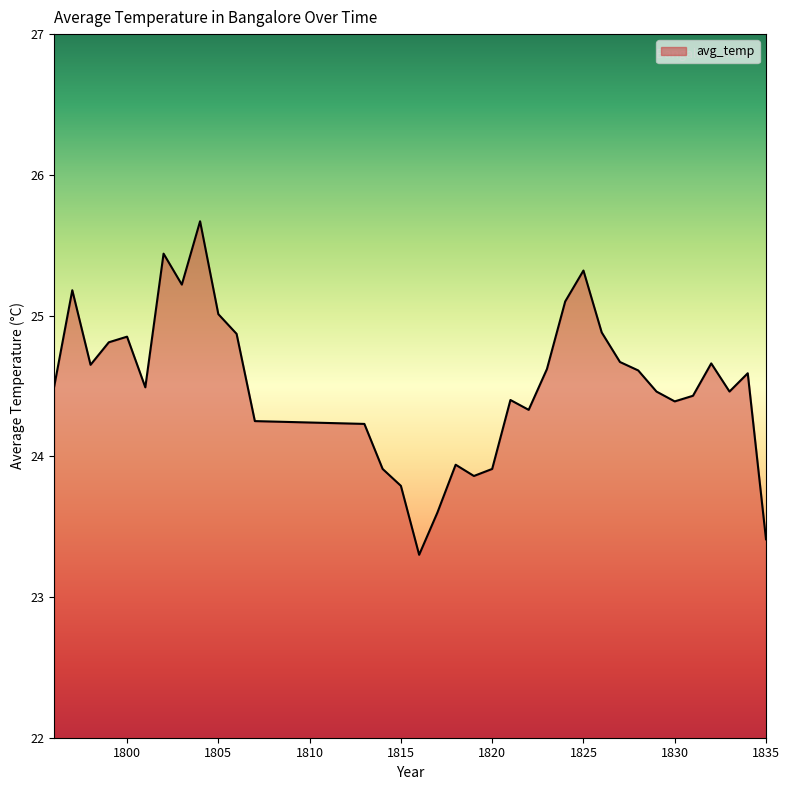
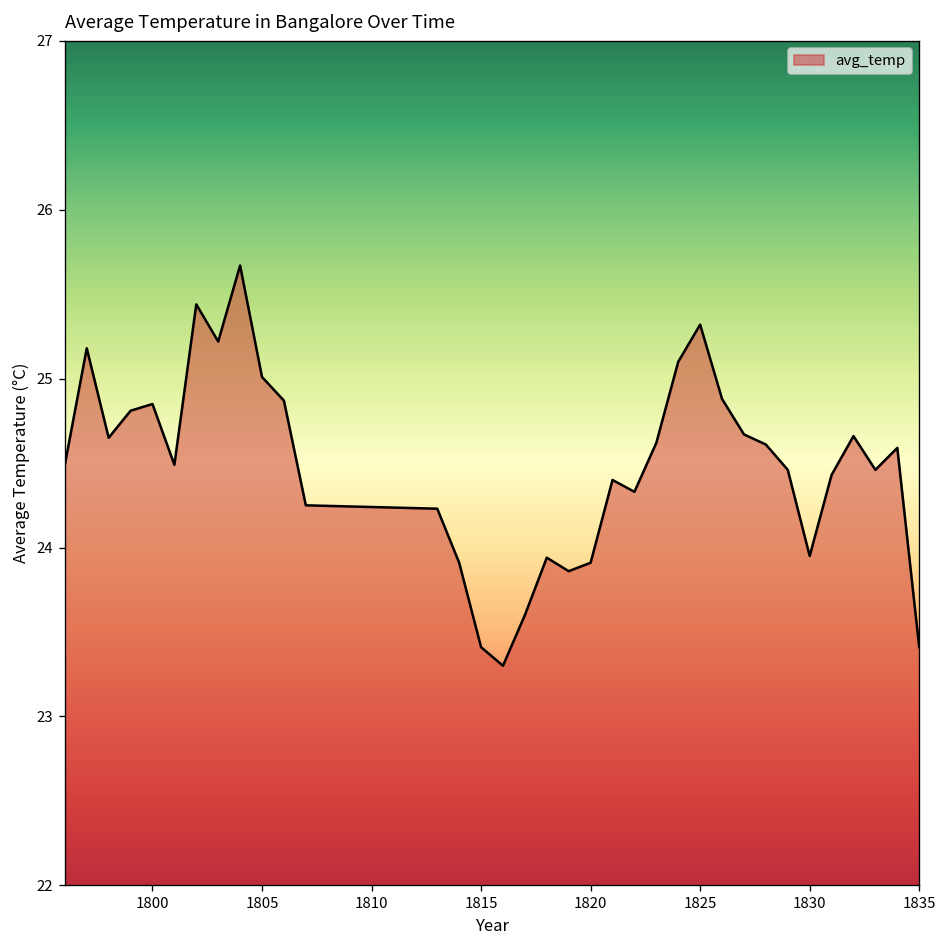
  {
    "1800": 24.85,
    "1805": 25.01,
-   "1815": 23.79,
+   "1815": 23.41,
    "1820": 23.91,
    "1825": 25.32,
-   "1830": 24.39,
+   "1830": 23.95,
    "1835": 23.41
  }
